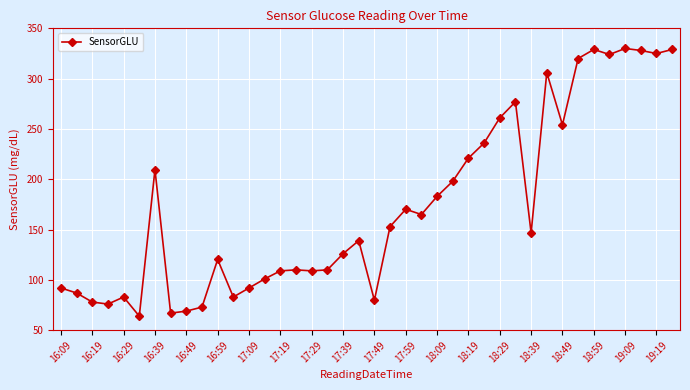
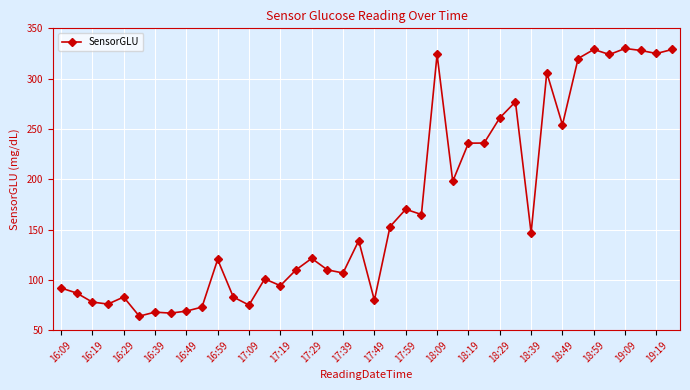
  {
    "16:09": 92,
    "16:19": 78,
    "16:29": 83,
-   "16:39": 210,
+   "16:39": 68,
    "16:49": 69,
    "16:59": 120,
-   "17:09": 92,
-   "17:19": 109,
-   "17:29": 109,
-   "17:39": 126,
+   "17:09": 75,
+   "17:19": 94,
+   "17:29": 121,
+   "17:39": 107,
    "17:49": 80,
    "17:59": 170,
-   "18:09": 183,
-   "18:19": 221,
+   "18:09": 324,
+   "18:19": 236,
    "18:29": 261,
    "18:39": 147,
    "18:49": 254,
    "18:59": 329,
    "19:09": 330,
    "19:19": 325
  }
